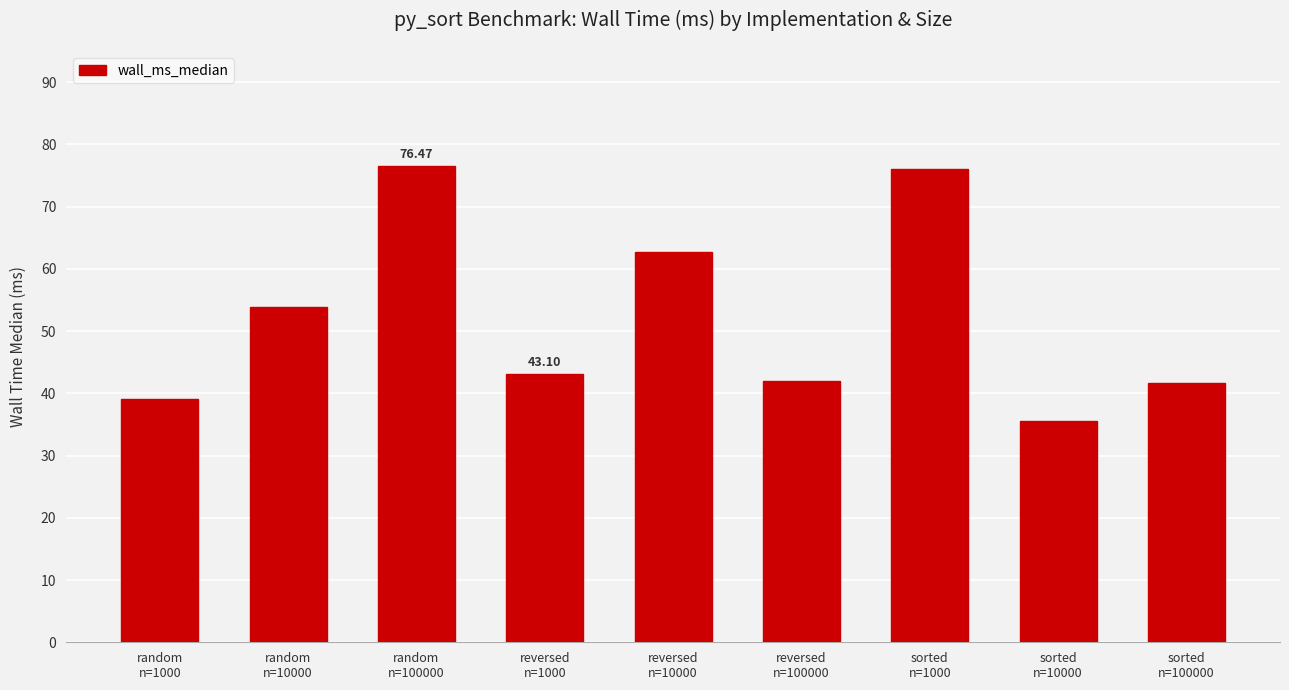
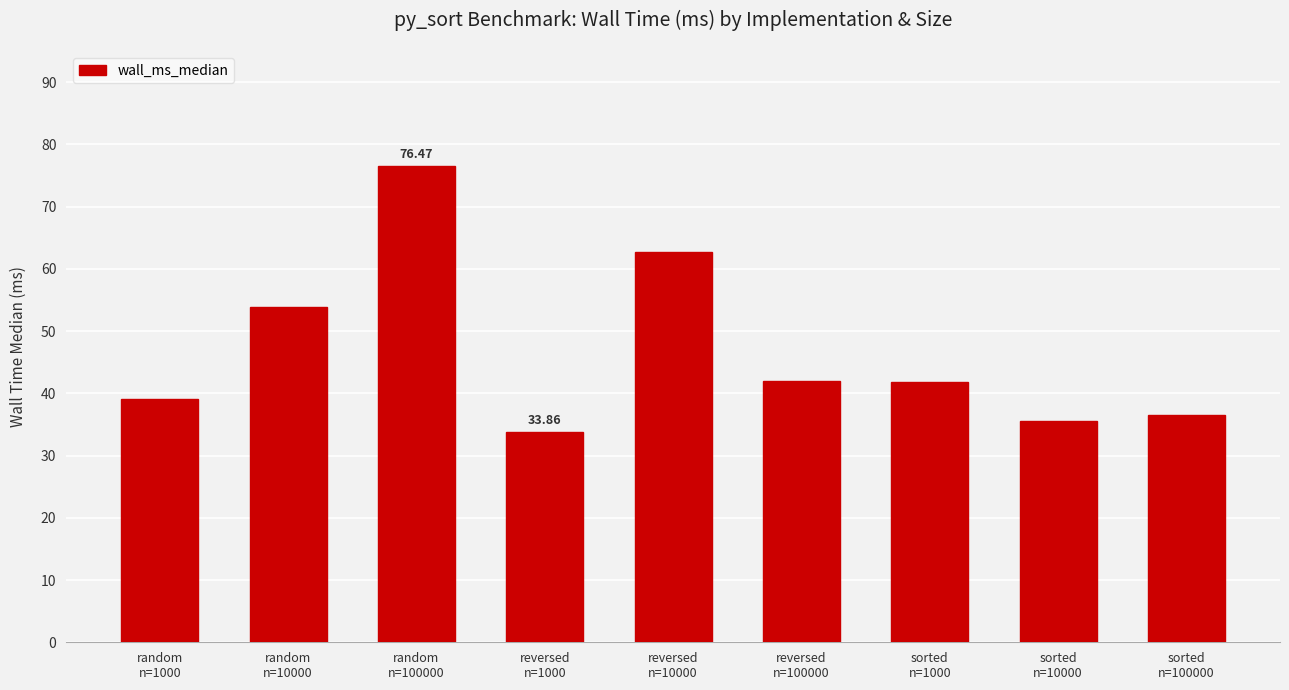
  {
    "random n=100000": 76.47,
-   "reversed n=1000": 43.10,
-   "sorted n=1000": 76,
-   "sorted n=100000": 42
+   "reversed n=1000": 33.86,
+   "sorted n=1000": 42,
+   "sorted n=100000": 37
  }
